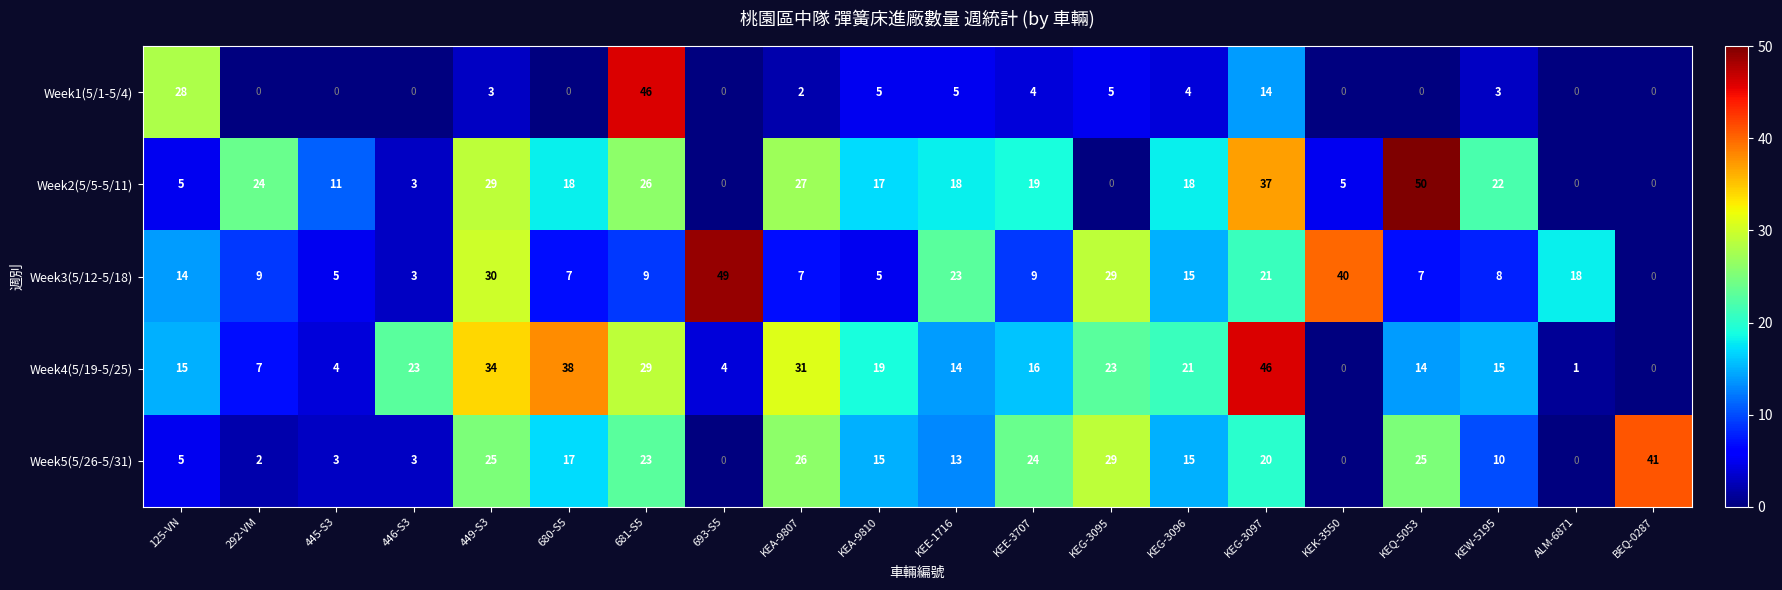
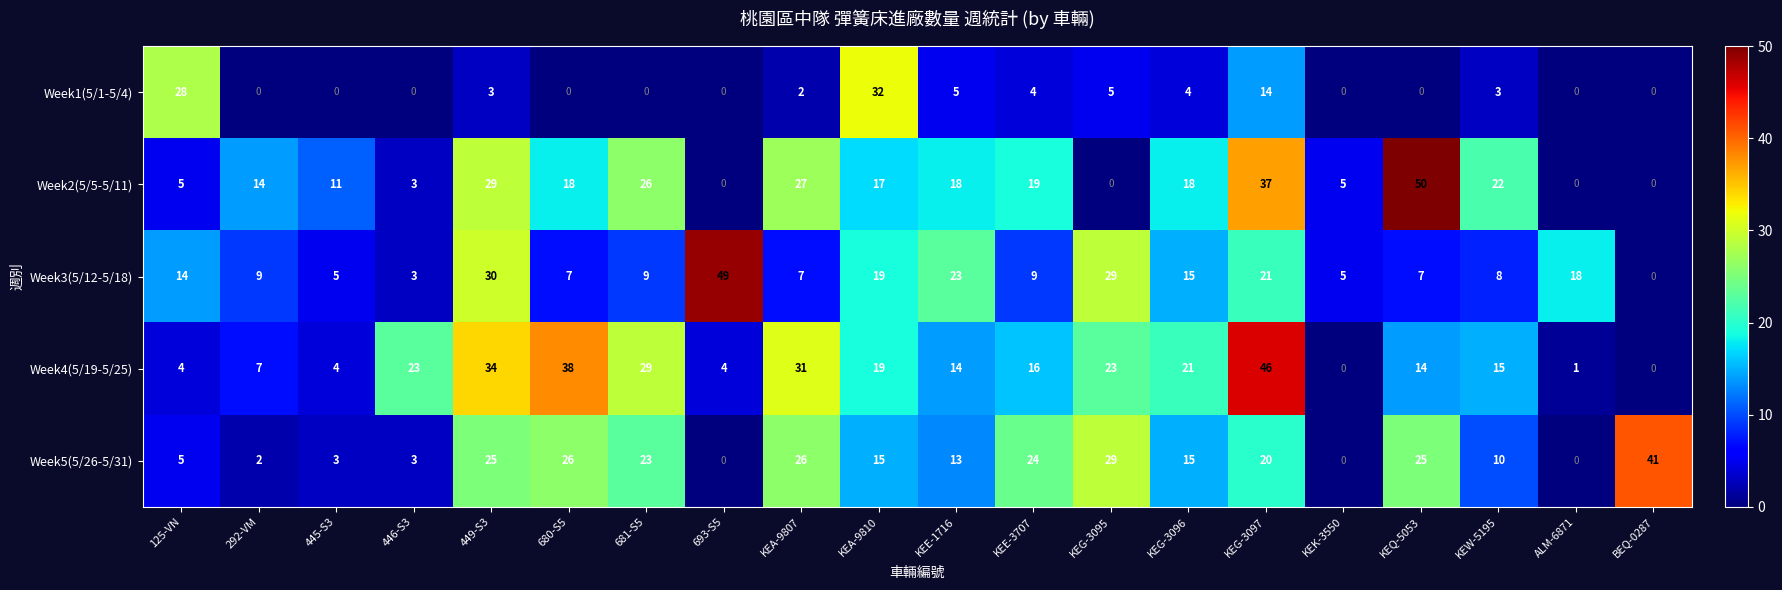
  {
    "Week1(5/1-5/4)": {
      "125-VN": 28,
      "292-VM": 0,
      "445-S3": 0,
      "446-S3": 0,
      "449-S3": 3,
      "680-S5": 0,
-     "681-S5": 46,
+     "681-S5": 0,
      "693-S5": 0,
      "KEA-9807": 2,
-     "KEA-9810": 5,
+     "KEA-9810": 32,
      "KEE-1716": 5,
      "KEE-3707": 4,
      "KEG-3095": 5,
      "KEG-3096": 4,
      "KEG-3097": 14,
      "KEK-3550": 0,
      "KEQ-5053": 0,
      "KEW-5195": 3,
      "ALM-6871": 0,
      "BEQ-0287": 0
    },
    "Week2(5/5-5/11)": {
      "125-VN": 5,
-     "292-VM": 24,
+     "292-VM": 14,
      "445-S3": 11,
      "446-S3": 3,
      "449-S3": 29,
      "680-S5": 18,
      "681-S5": 26,
      "693-S5": 0,
      "KEA-9807": 27,
      "KEA-9810": 17,
      "KEE-1716": 18,
      "KEE-3707": 19,
      "KEG-3095": 0,
      "KEG-3096": 18,
      "KEG-3097": 37,
      "KEK-3550": 5,
      "KEQ-5053": 50,
      "KEW-5195": 22,
      "ALM-6871": 0,
      "BEQ-0287": 0
    },
    "Week3(5/12-5/18)": {
      "125-VN": 14,
      "292-VM": 9,
      "445-S3": 5,
      "446-S3": 3,
      "449-S3": 30,
      "680-S5": 7,
      "681-S5": 9,
      "693-S5": 49,
      "KEA-9807": 7,
-     "KEA-9810": 5,
+     "KEA-9810": 19,
      "KEE-1716": 23,
      "KEE-3707": 9,
      "KEG-3095": 29,
      "KEG-3096": 15,
      "KEG-3097": 21,
-     "KEK-3550": 40,
+     "KEK-3550": 5,
      "KEQ-5053": 7,
      "KEW-5195": 8,
      "ALM-6871": 18,
      "BEQ-0287": 0
    },
    "Week4(5/19-5/25)": {
-     "125-VN": 15,
+     "125-VN": 4,
      "292-VM": 7,
      "445-S3": 4,
      "446-S3": 23,
      "449-S3": 34,
      "680-S5": 38,
      "681-S5": 29,
      "693-S5": 4,
      "KEA-9807": 31,
      "KEA-9810": 19,
      "KEE-1716": 14,
      "KEE-3707": 16,
      "KEG-3095": 23,
      "KEG-3096": 21,
      "KEG-3097": 46,
      "KEK-3550": 0,
      "KEQ-5053": 14,
      "KEW-5195": 15,
      "ALM-6871": 1,
      "BEQ-0287": 0
    },
    "Week5(5/26-5/31)": {
      "125-VN": 5,
      "292-VM": 2,
      "445-S3": 3,
      "446-S3": 3,
      "449-S3": 25,
-     "680-S5": 17,
+     "680-S5": 26,
      "681-S5": 23,
      "693-S5": 0,
      "KEA-9807": 26,
      "KEA-9810": 15,
      "KEE-1716": 13,
      "KEE-3707": 24,
      "KEG-3095": 29,
      "KEG-3096": 15,
      "KEG-3097": 20,
      "KEK-3550": 0,
      "KEQ-5053": 25,
      "KEW-5195": 10,
      "ALM-6871": 0,
      "BEQ-0287": 41
    }
  }
